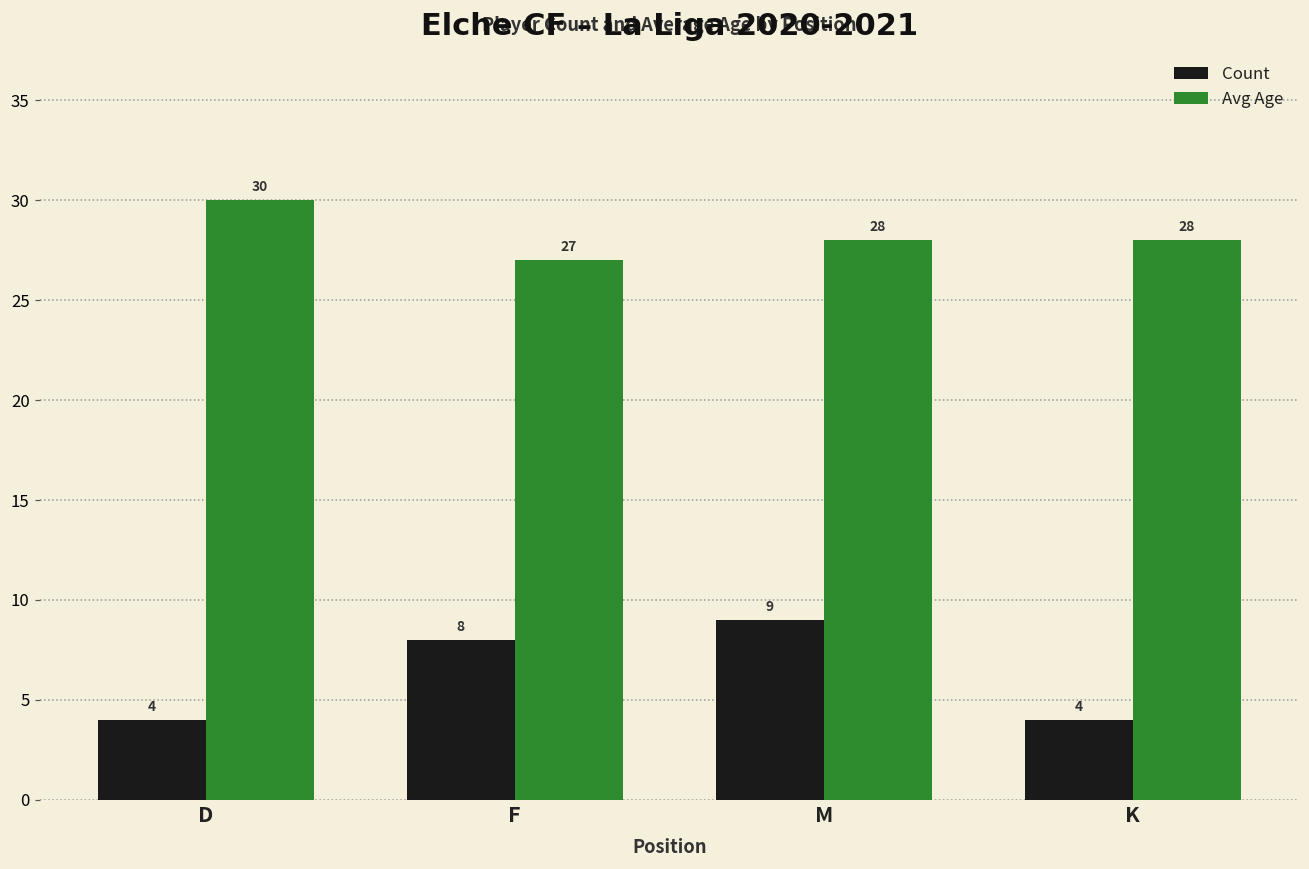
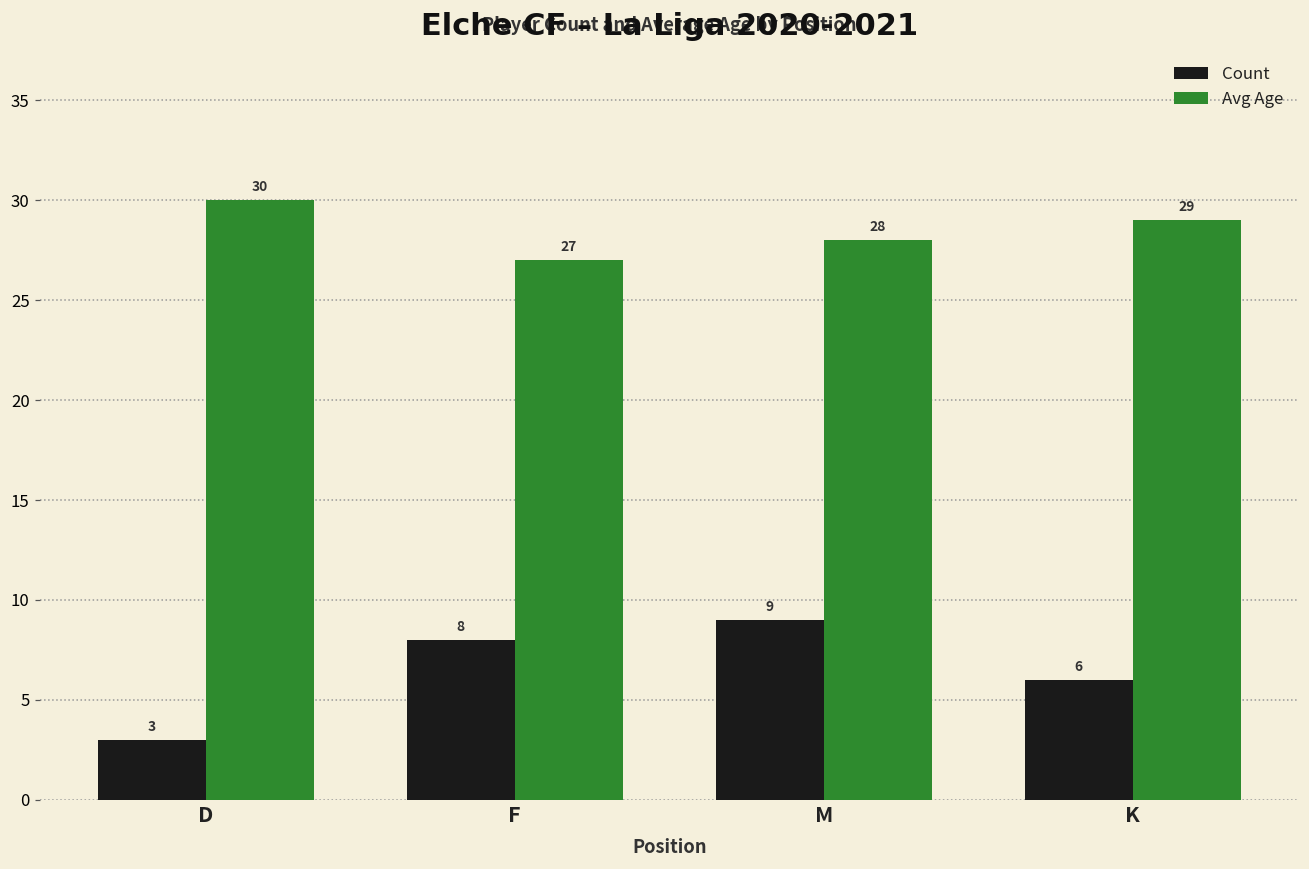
  {
    "Count": {
-     "D": 4,
+     "D": 3,
      "F": 8,
      "M": 9,
-     "K": 4
+     "K": 6
    },
    "Avg Age": {
      "D": 30,
      "F": 27,
      "M": 28,
-     "K": 28
+     "K": 29
    }
  }
